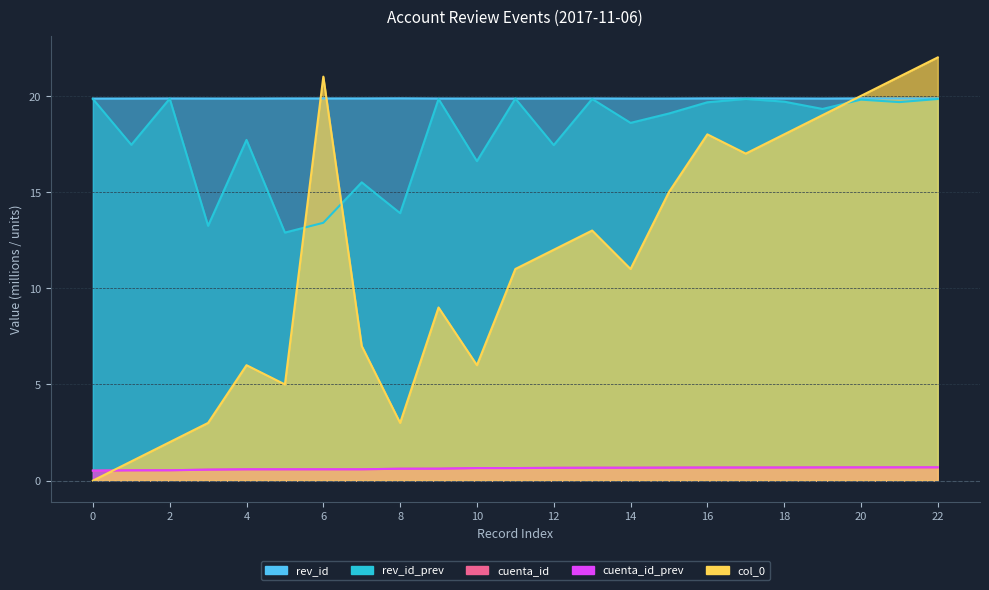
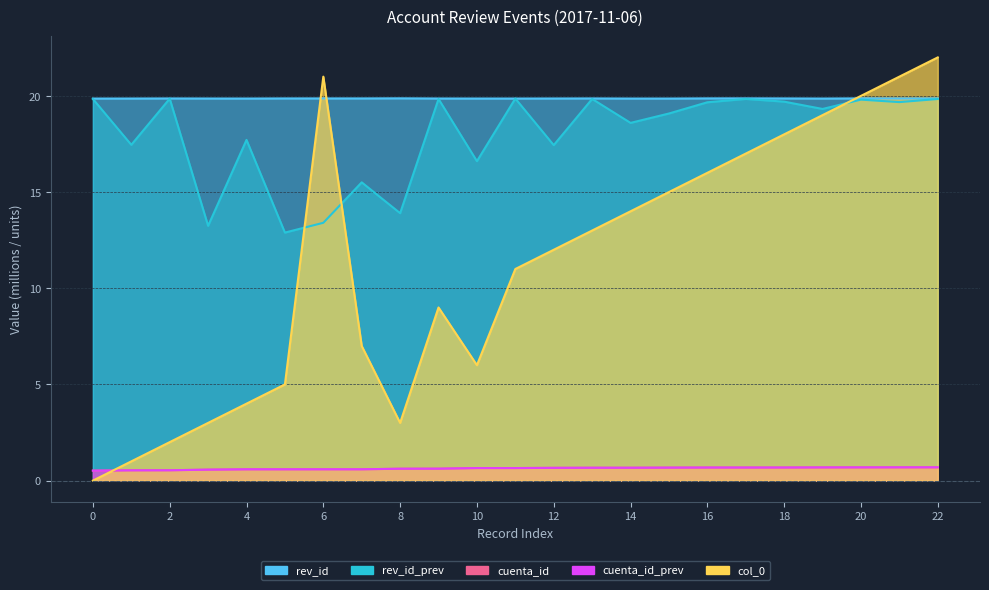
  {
    "cuenta_id_prev": {
      "0": 0.5,
      "2": 0.5,
      "4": 0.6,
      "6": 0.6,
      "8": 0.6,
      "10": 0.7,
      "12": 0.7,
      "14": 0.7,
      "16": 0.7,
      "18": 0.7,
      "20": 0.7,
      "22": 0.7
    },
    "col_0": {
      "0": 0,
      "2": 2,
-     "4": 6,
+     "4": 4,
      "6": 21,
      "8": 3,
      "10": 6,
      "12": 12,
-     "14": 11,
-     "16": 18,
+     "14": 14,
+     "16": 16,
      "18": 18,
      "22": 22
    }
  }
